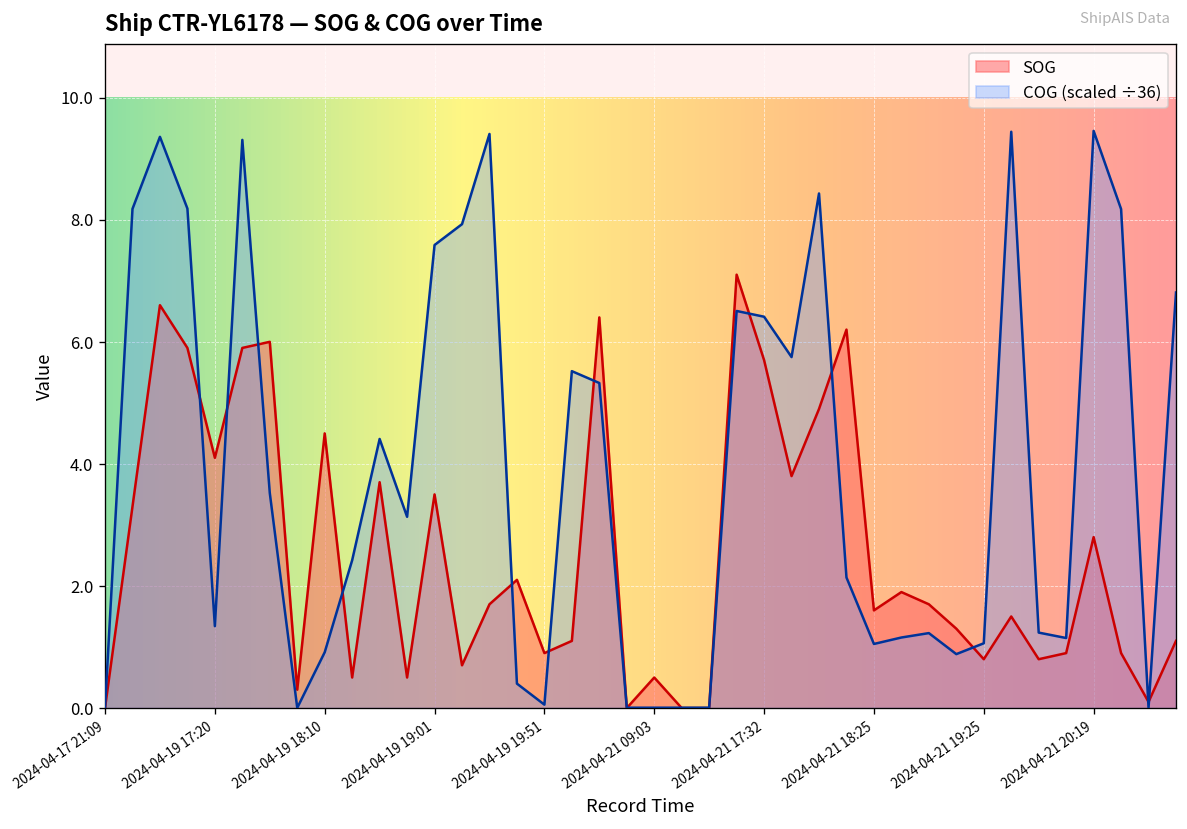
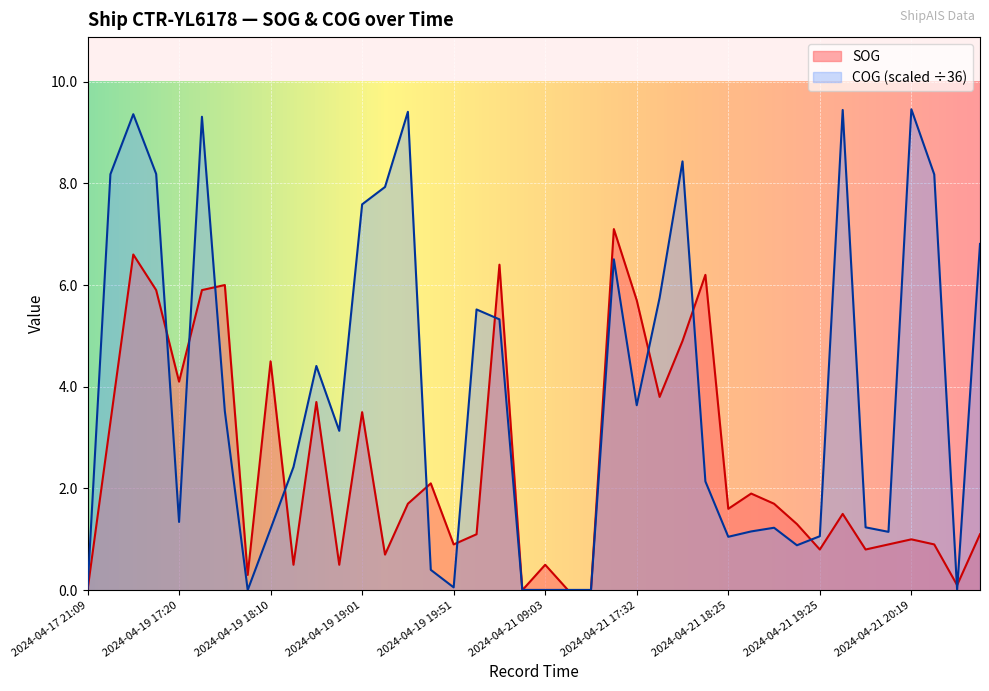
  {
    "SOG": {
      "2024-04-19 17:20": 4.1,
      "2024-04-19 18:10": 4.5,
      "2024-04-19 19:01": 3.5,
      "2024-04-19 19:51": 0.9,
      "2024-04-21 09:03": 0.5,
      "2024-04-21 17:32": 5.7,
      "2024-04-21 18:25": 1.6,
      "2024-04-21 19:25": 0.8,
-     "2024-04-21 20:19": 2.8
+     "2024-04-21 20:19": 1.0
    },
    "COG (scaled ÷36)": {
      "2024-04-19 17:20": 1.3,
-     "2024-04-19 18:10": 0.9,
+     "2024-04-19 18:10": 1.2,
      "2024-04-19 19:01": 7.6,
      "2024-04-19 19:51": 0.1,
      "2024-04-21 09:03": 0.0,
-     "2024-04-21 17:32": 6.4,
+     "2024-04-21 17:32": 3.6,
      "2024-04-21 18:25": 1.1,
      "2024-04-21 19:25": 1.1,
      "2024-04-21 20:19": 9.5
    }
  }
